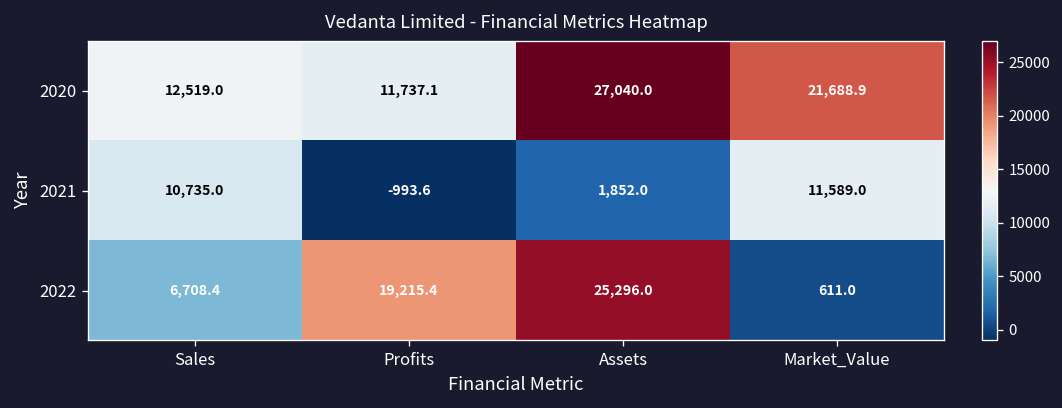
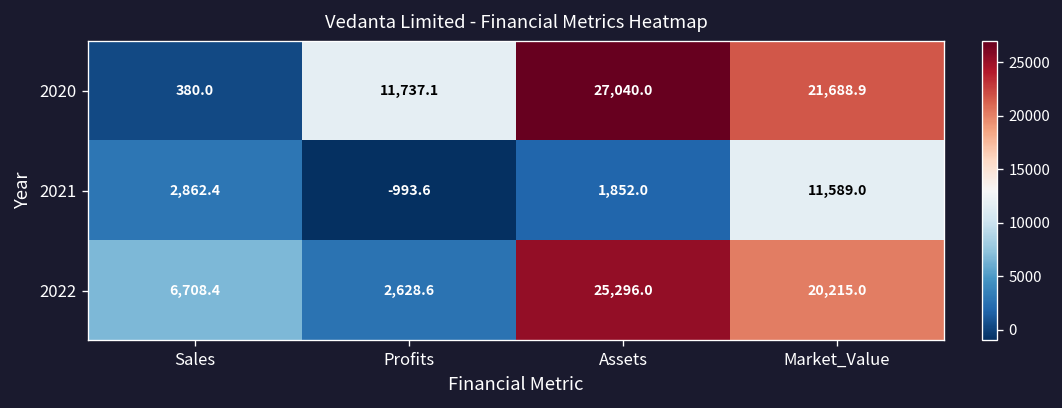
  {
    "2020": {
-     "Sales": "12,519.0",
+     "Sales": "380.0",
      "Profits": "11,737.1",
      "Assets": "27,040.0",
      "Market_Value": "21,688.9"
    },
    "2021": {
-     "Sales": "10,735.0",
+     "Sales": "2,862.4",
      "Profits": "-993.6",
      "Assets": "1,852.0",
      "Market_Value": "11,589.0"
    },
    "2022": {
      "Sales": "6,708.4",
-     "Profits": "19,215.4",
+     "Profits": "2,628.6",
      "Assets": "25,296.0",
-     "Market_Value": "611.0"
+     "Market_Value": "20,215.0"
    }
  }
